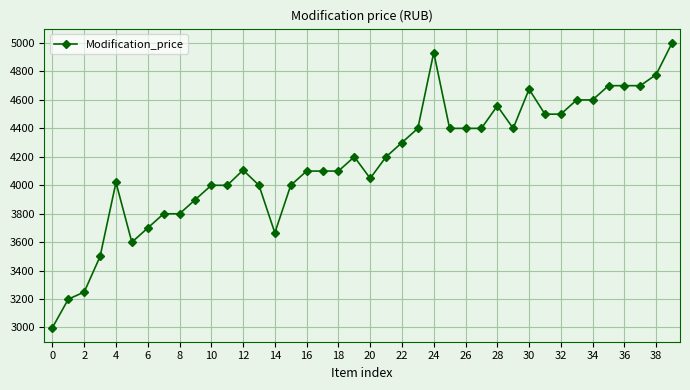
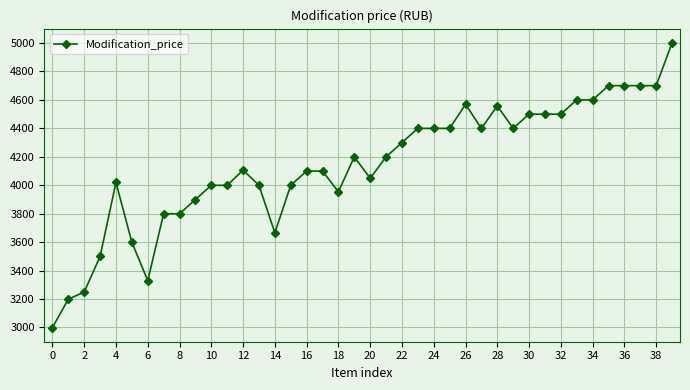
  {
    "0": 3000,
    "2": 3250,
    "4": 4020,
-   "6": 3700,
+   "6": 3330,
    "8": 3800,
    "10": 4000,
    "12": 4110,
    "14": 3670,
    "16": 4100,
-   "18": 4100,
+   "18": 3950,
    "20": 4050,
    "22": 4300,
-   "24": 4930,
-   "26": 4400,
+   "24": 4400,
+   "26": 4570,
    "28": 4560,
-   "30": 4670,
+   "30": 4500,
    "32": 4500,
    "34": 4600,
    "36": 4700,
-   "38": 4780
+   "38": 4700
  }
